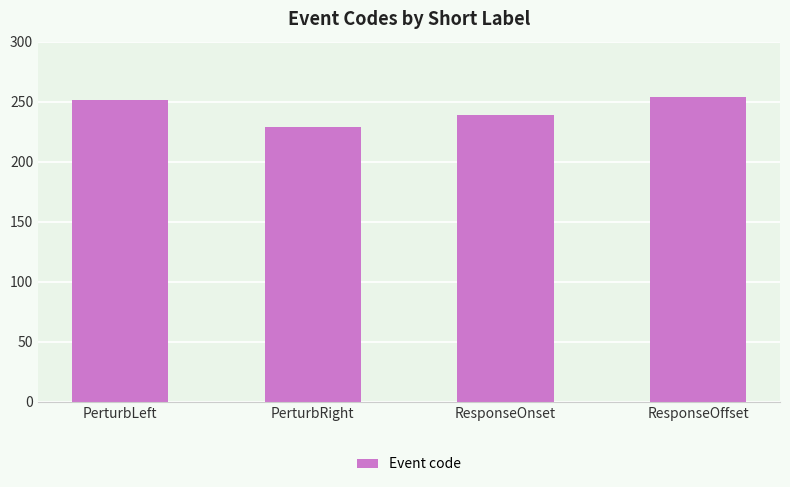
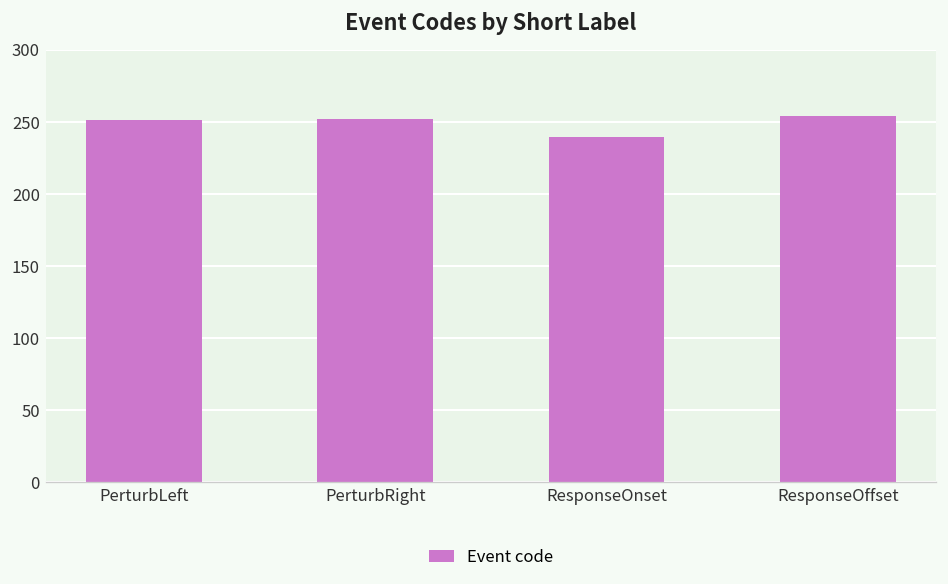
  {
    "PerturbLeft": 251,
-   "PerturbRight": 229,
+   "PerturbRight": 252,
    "ResponseOnset": 239,
    "ResponseOffset": 254
  }
